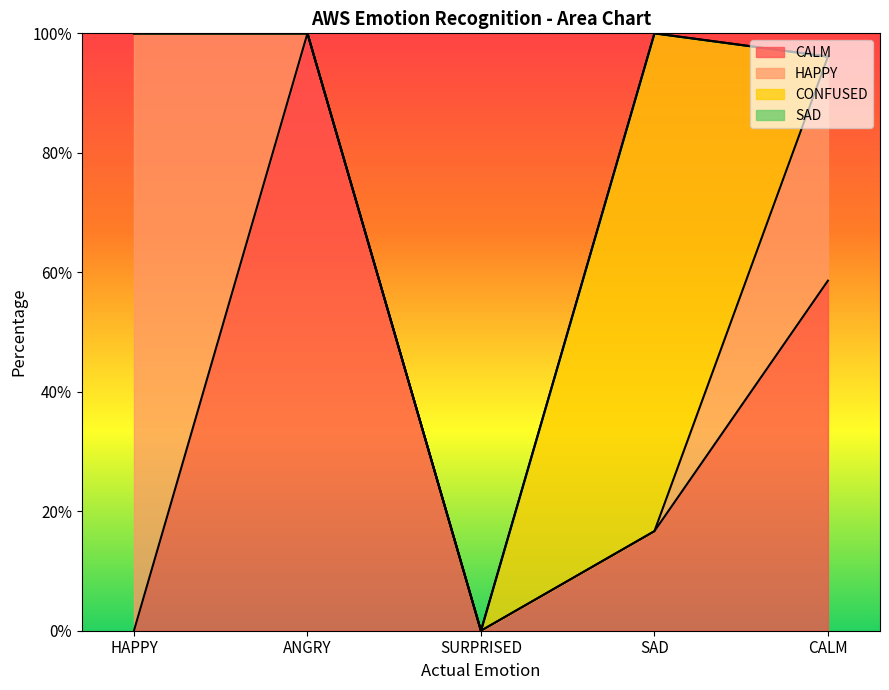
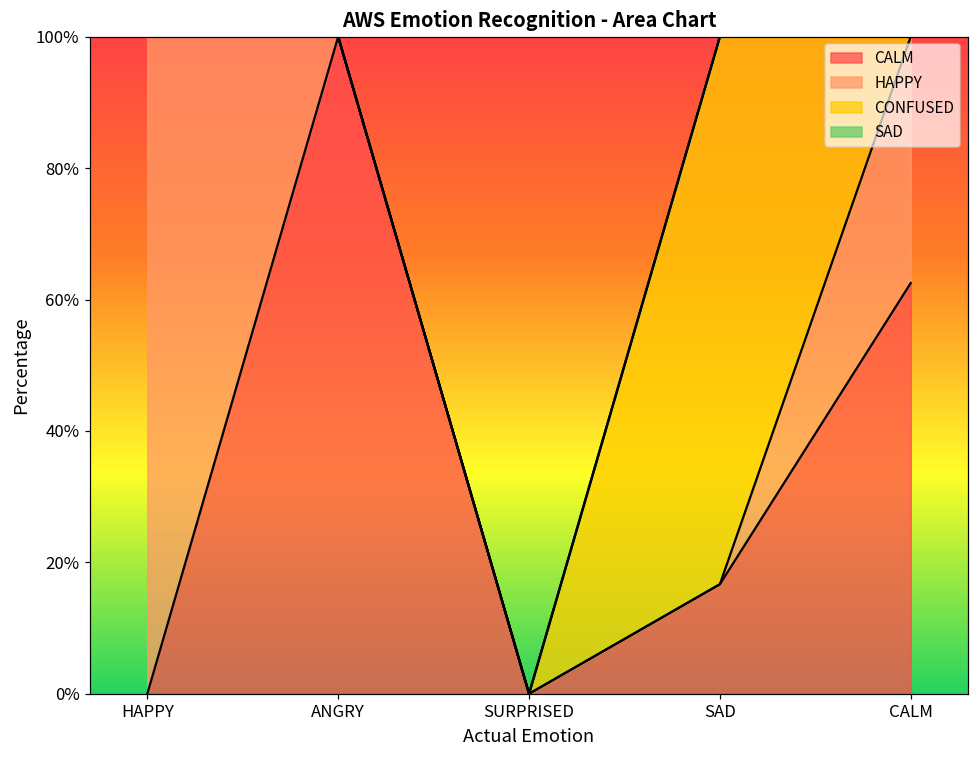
  {
    "CALM": {
      "HAPPY": "0%",
-     "CALM": "59%"
+     "CALM": "63%"
    },
    "SAD": {
      "SAD": "100%"
    }
  }
